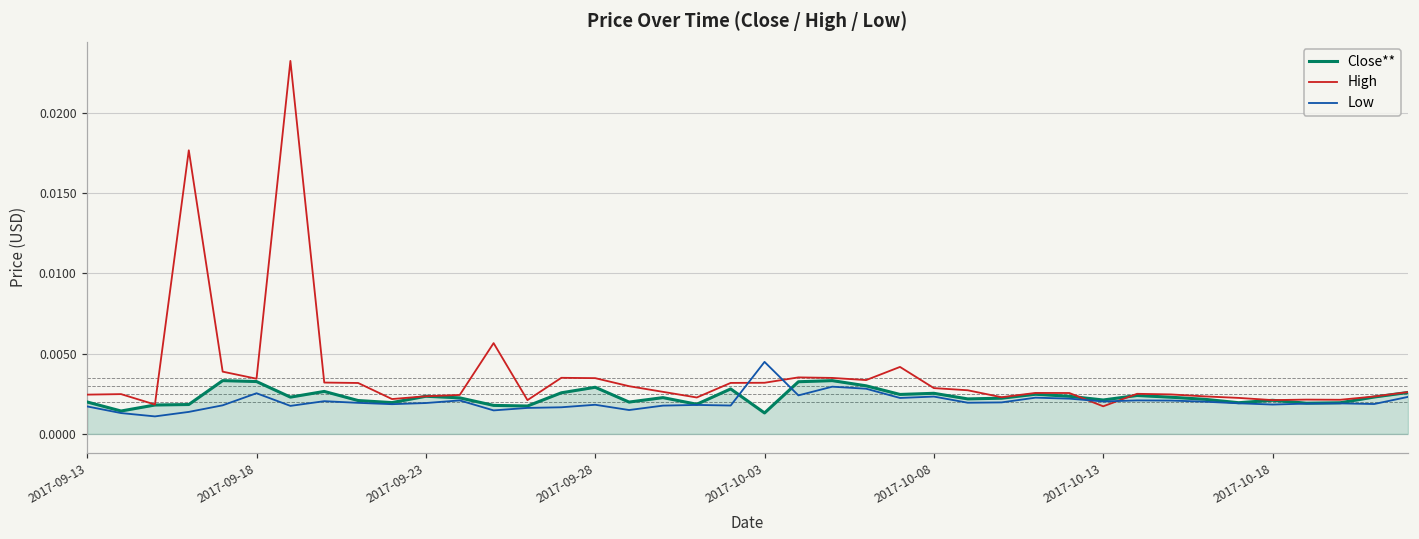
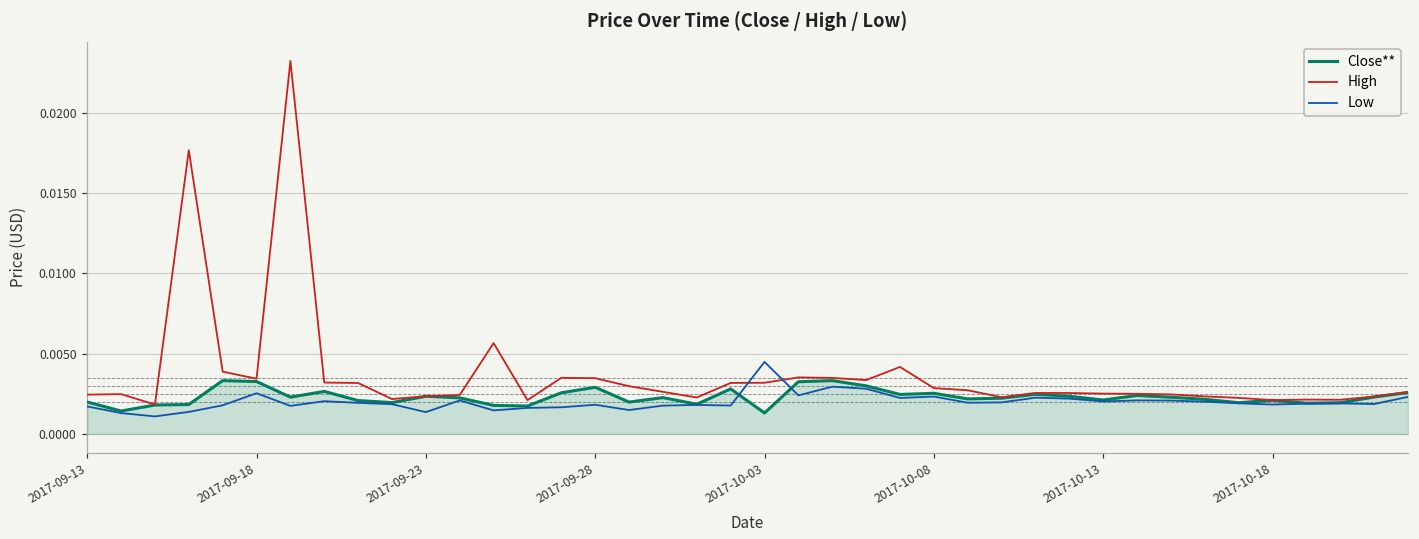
  {
    "Close**": {
      "2017-09-13": 0.0020,
      "2017-09-28": 0.0029,
      "2017-10-03": 0.0013,
      "2017-10-08": 0.0025
    },
    "High": {
      "2017-09-13": 0.0024,
      "2017-09-28": 0.0035,
      "2017-10-03": 0.0032,
      "2017-10-08": 0.0029,
-     "2017-10-13": 0.0017
+     "2017-10-13": 0.0025
    },
    "Low": {
      "2017-09-13": 0.0017,
      "2017-09-18": 0.0025,
-     "2017-09-23": 0.0019,
+     "2017-09-23": 0.0014,
      "2017-09-28": 0.0018,
      "2017-10-03": 0.0045,
      "2017-10-08": 0.0023,
      "2017-10-18": 0.0018
    }
  }
